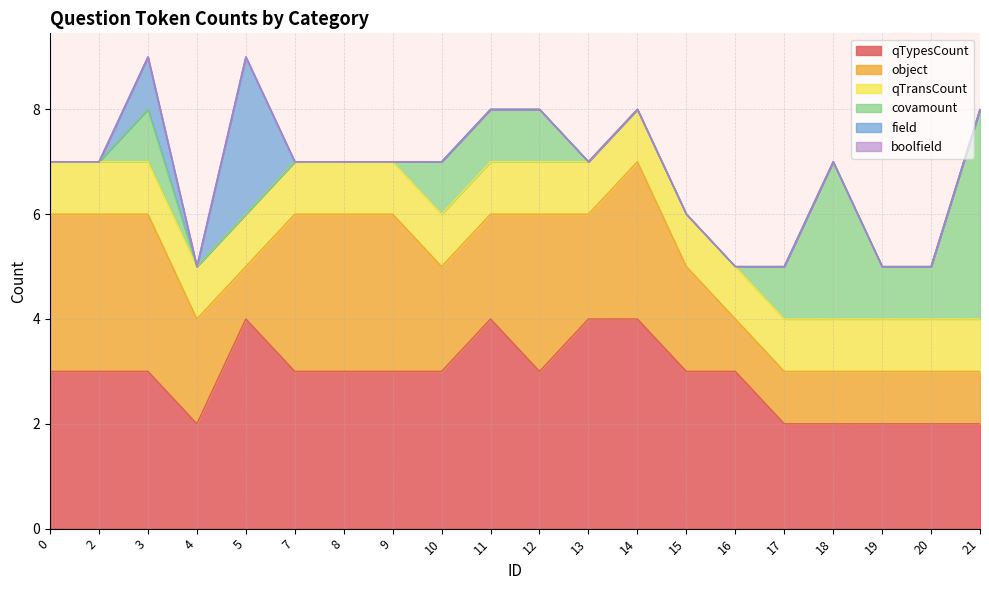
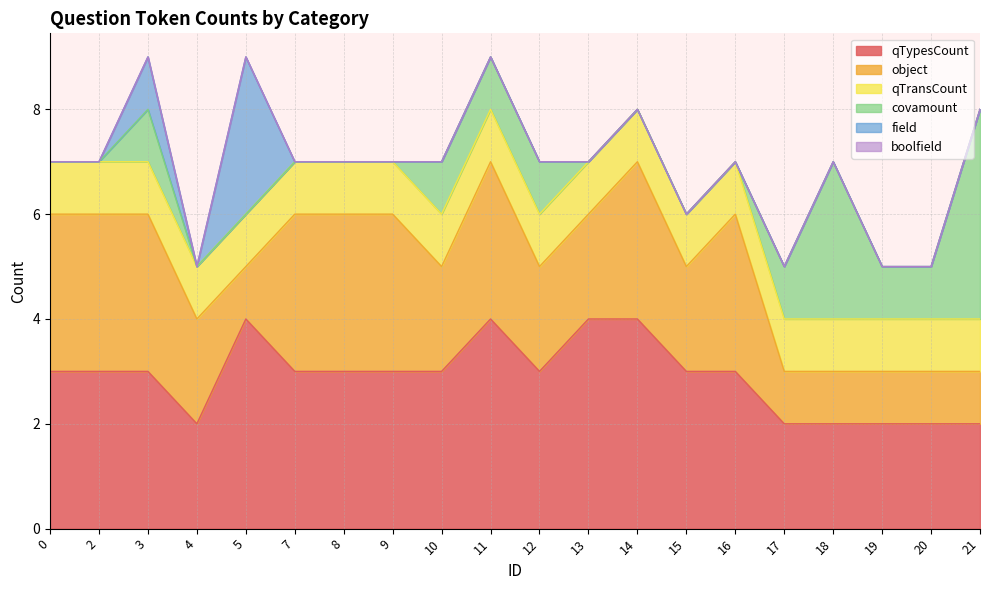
  {
    "qTypesCount": {
      "0": 3,
      "2": 3,
      "3": 3,
      "4": 2,
      "5": 4,
      "7": 3,
      "8": 3,
      "9": 3,
      "10": 3,
      "11": 4,
      "12": 3,
      "13": 4,
      "14": 4,
      "15": 3,
      "16": 3,
      "17": 2,
      "18": 2,
      "19": 2,
      "20": 2,
      "21": 2
    },
    "object": {
      "0": 3,
      "2": 3,
      "3": 3,
      "4": 2,
      "5": 1,
      "7": 3,
      "8": 3,
      "9": 3,
      "10": 2,
-     "11": 2,
-     "12": 3,
+     "11": 3,
+     "12": 2,
      "13": 2,
      "14": 3,
      "15": 2,
-     "16": 1,
+     "16": 3,
      "17": 1,
      "18": 1,
      "19": 1,
      "20": 1,
      "21": 1
    },
    "qTransCount": {
      "3": 1,
      "10": 1,
      "11": 1,
      "12": 1,
      "17": 1,
      "18": 1,
      "19": 1,
      "20": 1,
      "21": 1
    },
    "covamount": {
      "3": 1
    }
  }
